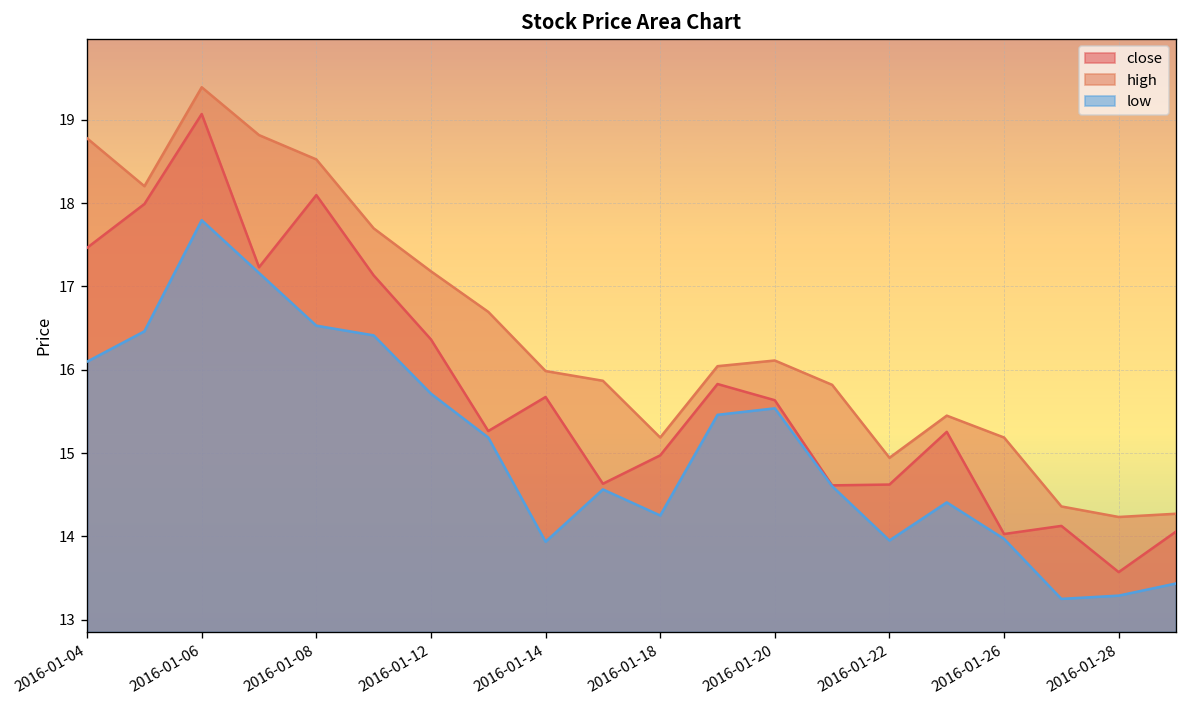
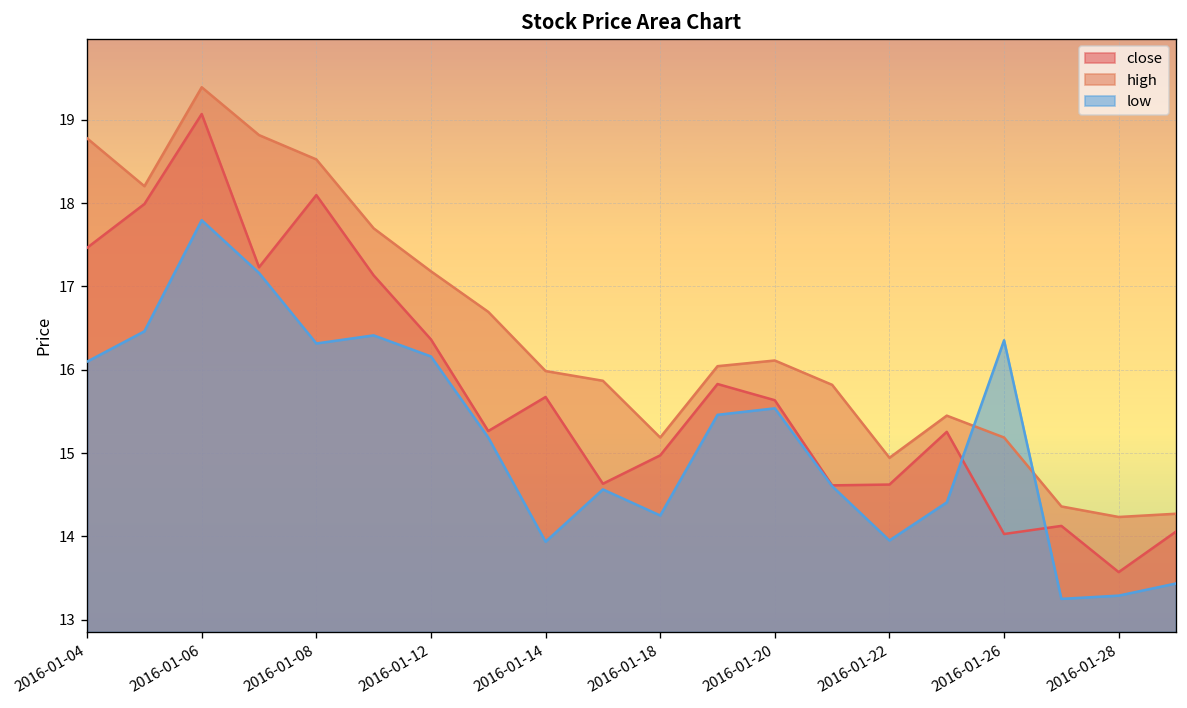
  {
    "low": {
      "2016-01-04": 16.1,
      "2016-01-06": 17.8,
-     "2016-01-08": 16.5,
-     "2016-01-12": 15.7,
+     "2016-01-08": 16.3,
+     "2016-01-12": 16.2,
      "2016-01-14": 13.9,
      "2016-01-18": 14.3,
      "2016-01-20": 15.5,
      "2016-01-22": 14.0,
-     "2016-01-26": 14.0,
+     "2016-01-26": 16.4,
      "2016-01-28": 13.3
    }
  }
